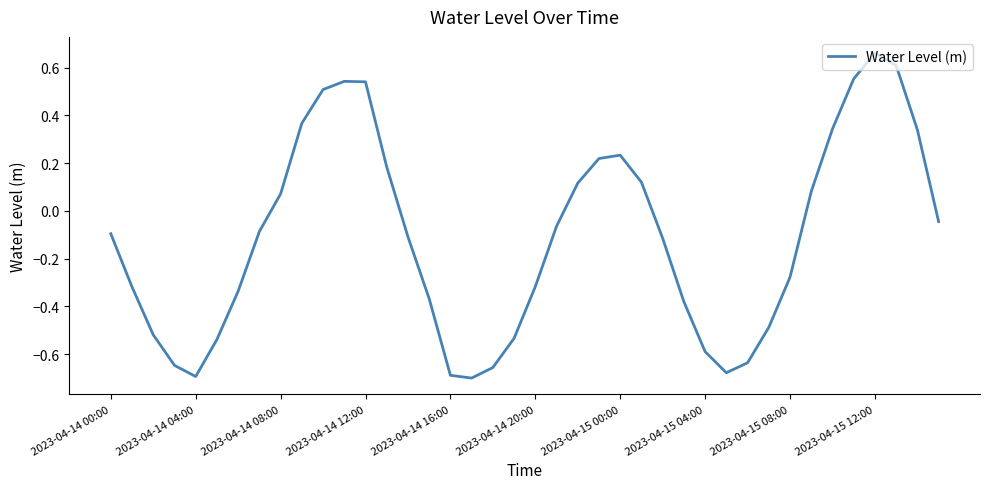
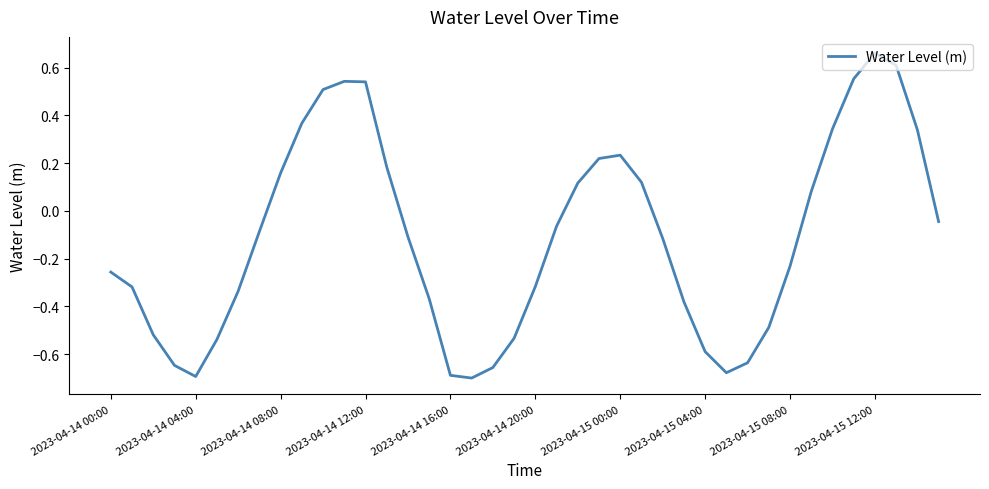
  {
-   "2023-04-14 00:00": -0.10,
+   "2023-04-14 00:00": -0.26,
    "2023-04-14 04:00": -0.69,
-   "2023-04-14 08:00": 0.07,
+   "2023-04-14 08:00": 0.16,
    "2023-04-14 12:00": 0.54,
    "2023-04-14 16:00": -0.69,
    "2023-04-14 20:00": -0.32,
    "2023-04-15 00:00": 0.23,
    "2023-04-15 04:00": -0.59,
-   "2023-04-15 08:00": -0.28
+   "2023-04-15 08:00": -0.23
  }
